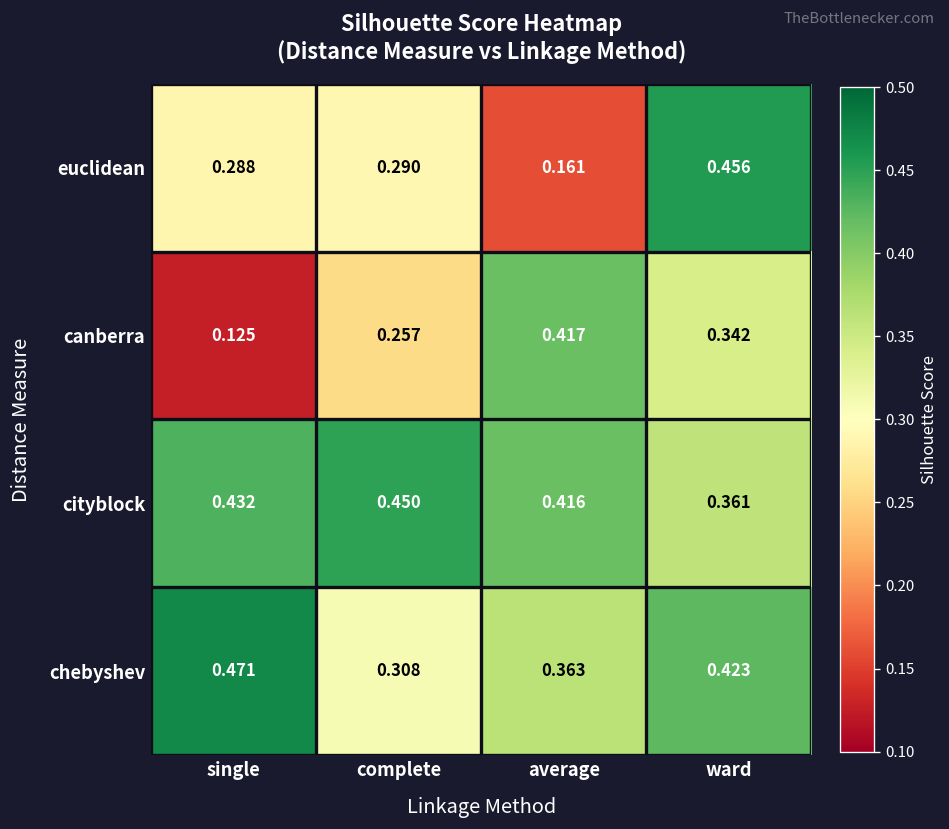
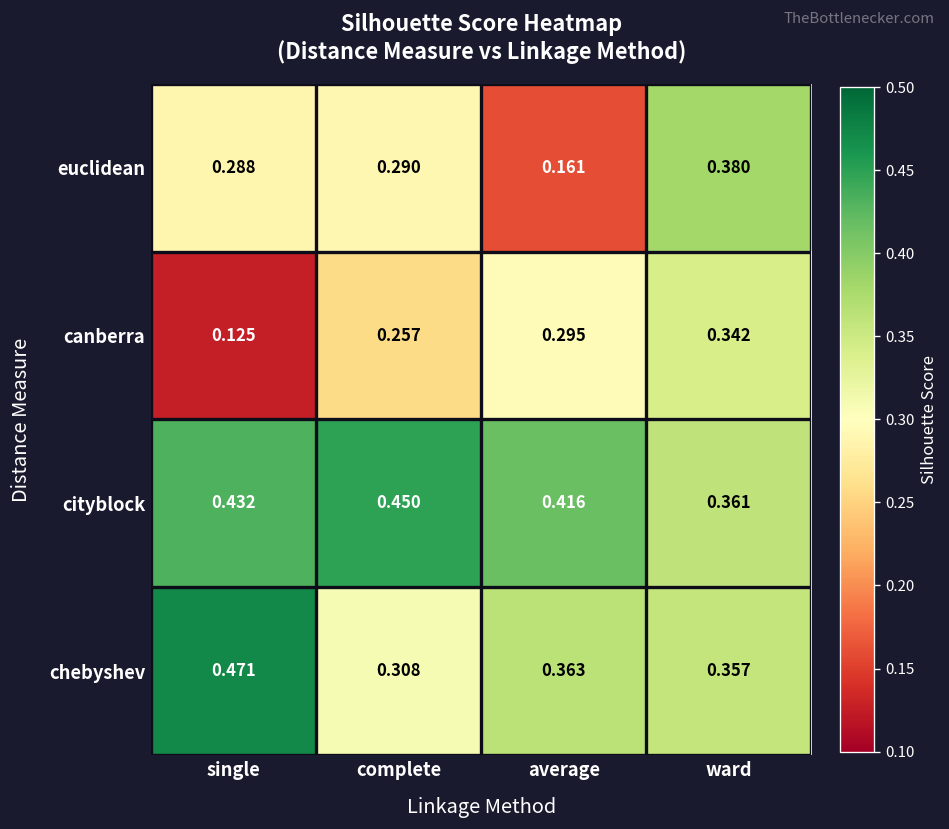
  {
    "euclidean": {
      "single": 0.288,
      "complete": 0.290,
      "average": 0.161,
-     "ward": 0.456
+     "ward": 0.380
    },
    "canberra": {
      "single": 0.125,
      "complete": 0.257,
-     "average": 0.417,
+     "average": 0.295,
      "ward": 0.342
    },
    "cityblock": {
      "single": 0.432,
      "complete": 0.450,
      "average": 0.416,
      "ward": 0.361
    },
    "chebyshev": {
      "single": 0.471,
      "complete": 0.308,
      "average": 0.363,
-     "ward": 0.423
+     "ward": 0.357
    }
  }
